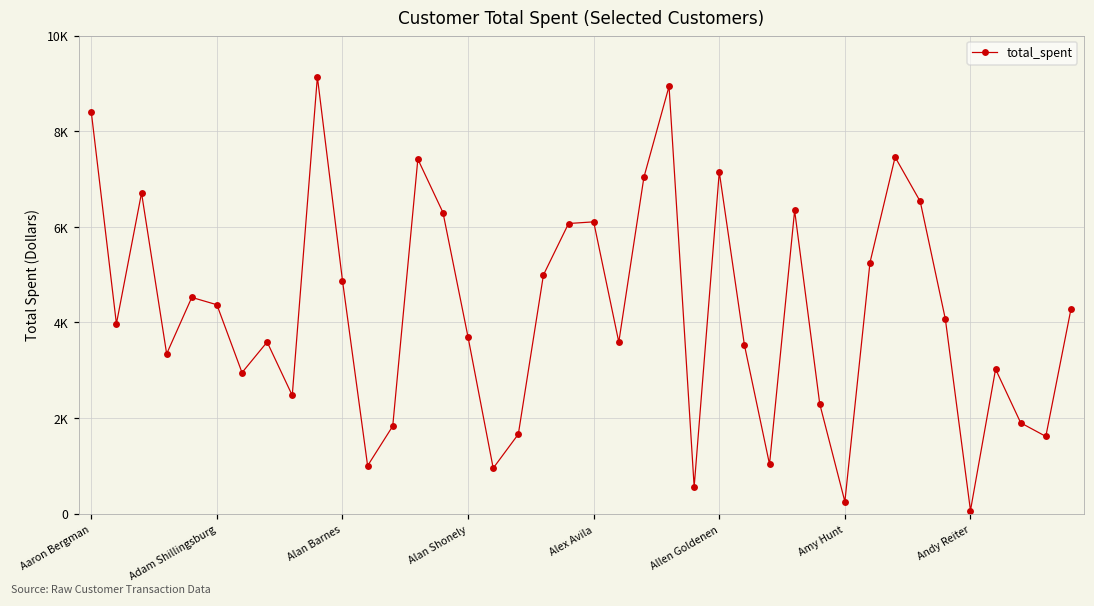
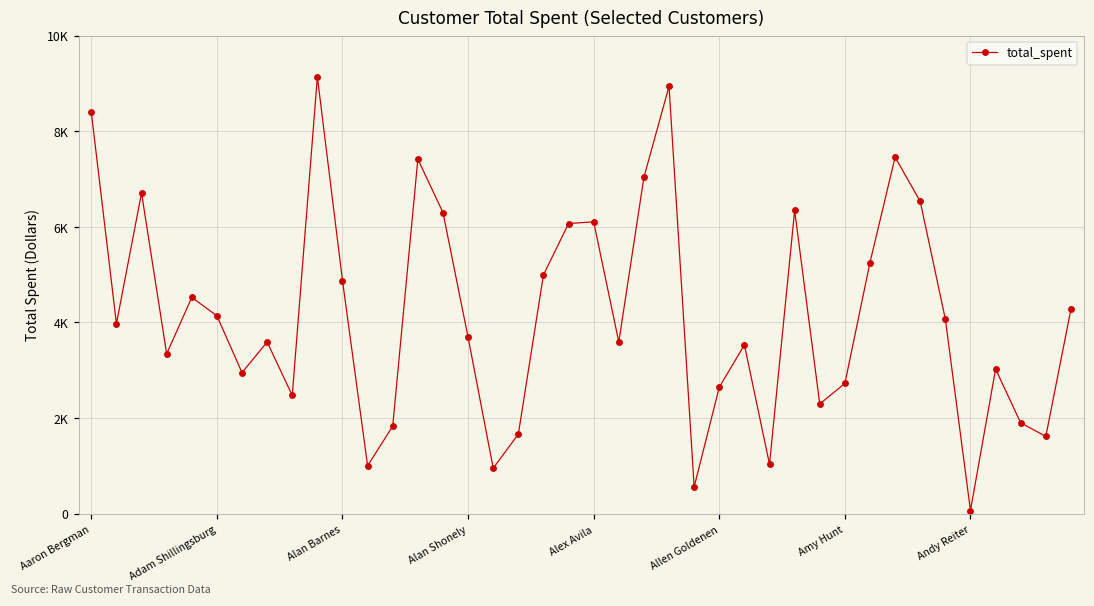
  {
    "Aaron Bergman": 8400,
-   "Adam Shillingsburg": 4400,
+   "Adam Shillingsburg": 4100,
    "Alan Barnes": 4900,
    "Alan Shonely": 3700,
    "Alex Avila": 6100,
-   "Allen Goldenen": 7100,
-   "Amy Hunt": 300,
+   "Allen Goldenen": 2600,
+   "Amy Hunt": 2700,
    "Andy Reiter": 100
  }
